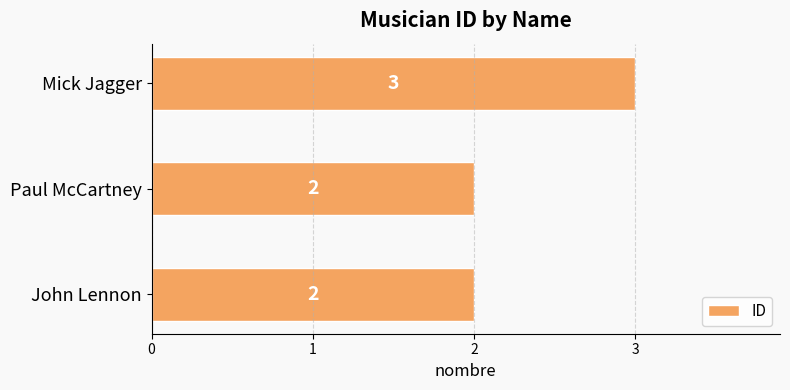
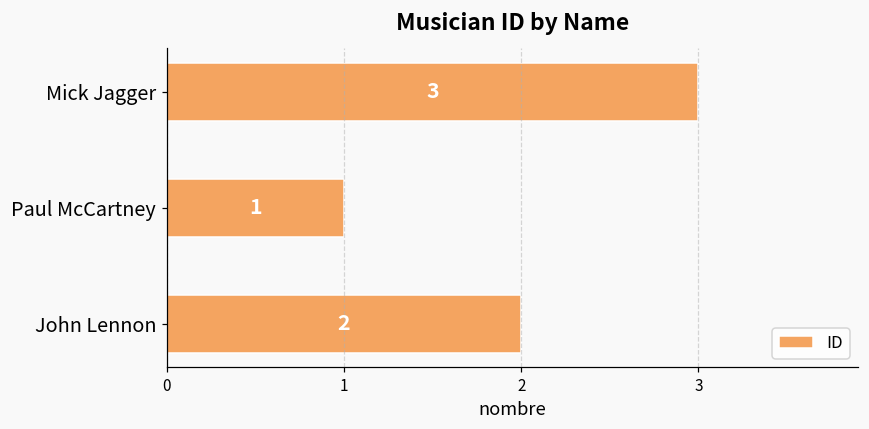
  {
    "Mick Jagger": 3,
-   "Paul McCartney": 2,
+   "Paul McCartney": 1,
    "John Lennon": 2
  }
